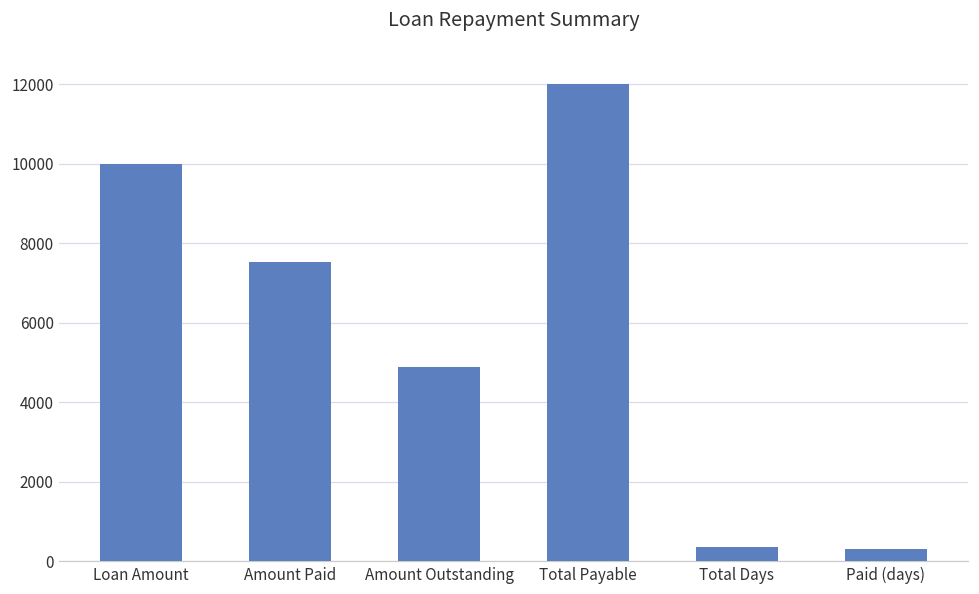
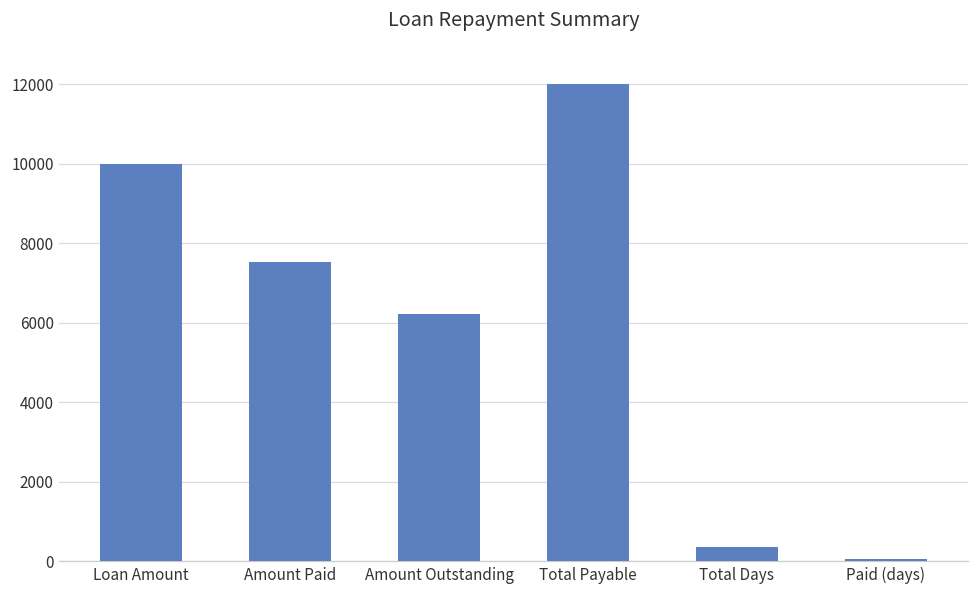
  {
    "Loan Amount": 10000,
    "Amount Paid": 7500,
-   "Amount Outstanding": 4900,
+   "Amount Outstanding": 6200,
    "Total Payable": 12000,
    "Total Days": 400,
-   "Paid (days)": 300
+   "Paid (days)": 100
  }
